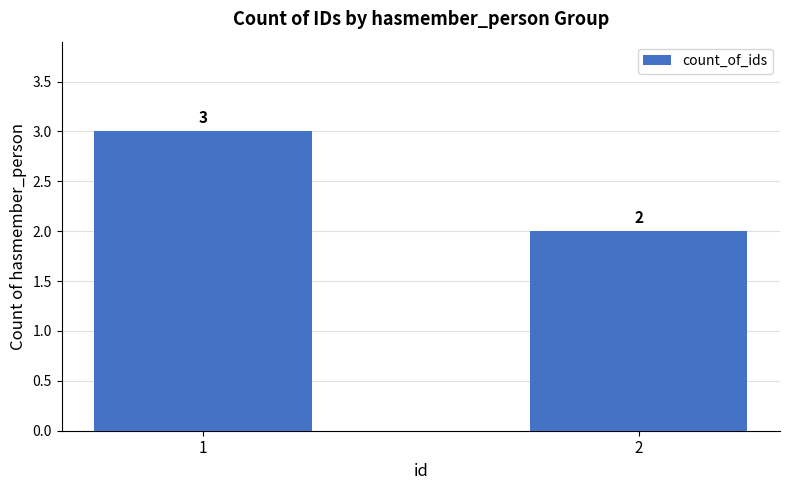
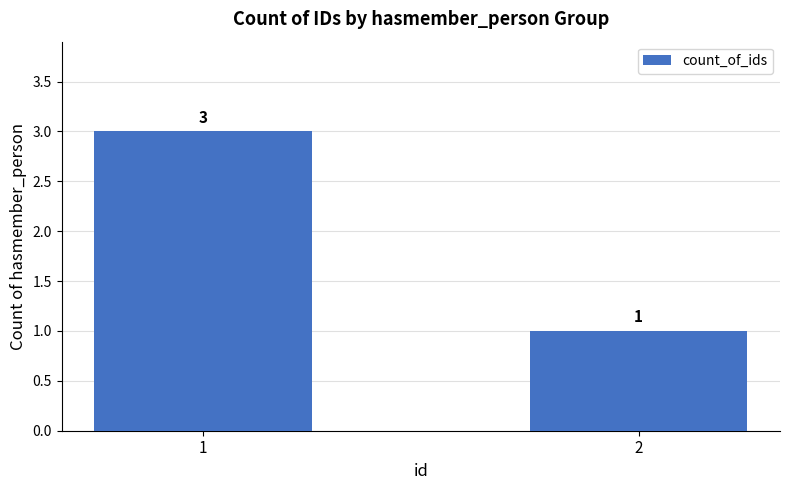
  {
    "1": 3,
-   "2": 2
+   "2": 1
  }
